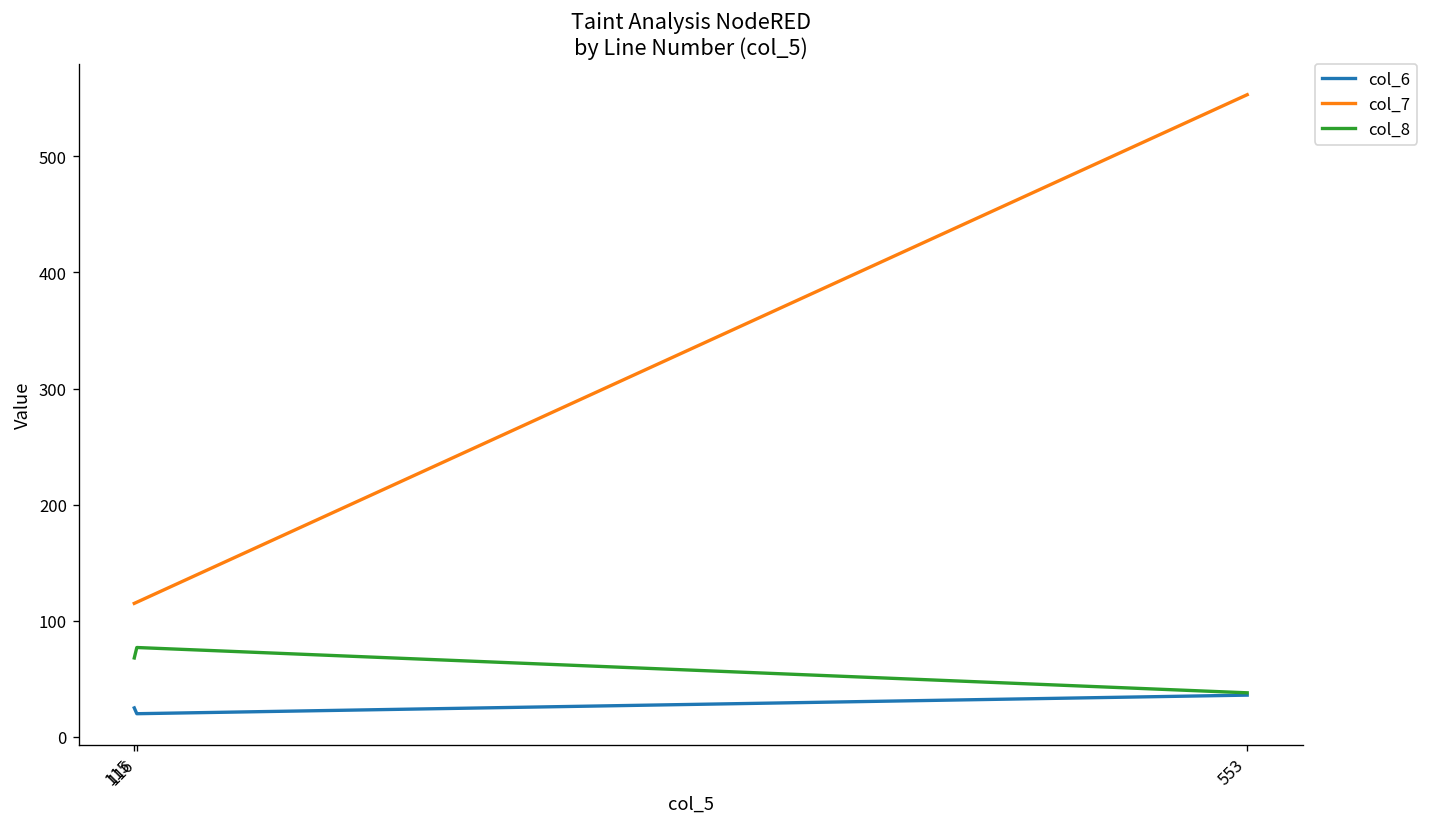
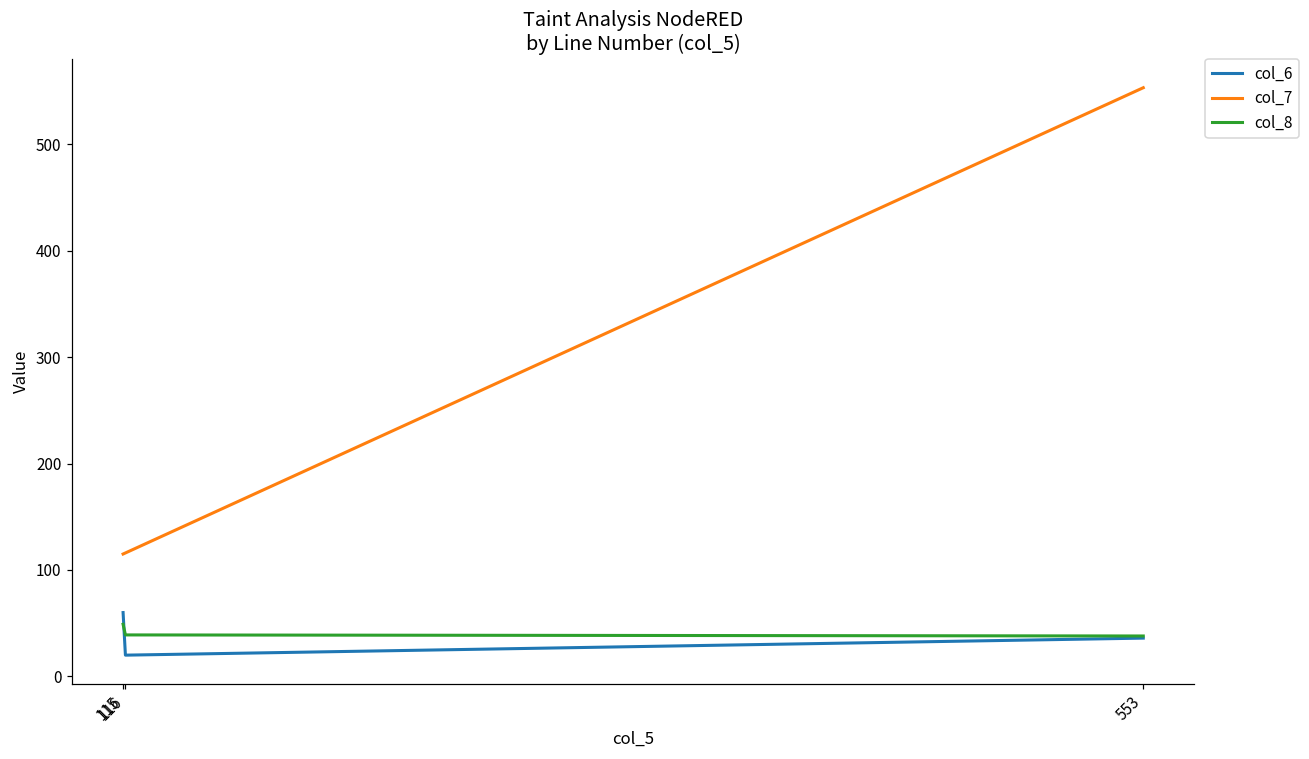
  {
    "col_6": {
-     "115": 30,
+     "115": 60,
      "116": 20
    },
    "col_7": {
      "115": 120,
      "116": 120,
      "553": 550
    },
    "col_8": {
-     "115": 70,
-     "116": 80
+     "115": 50,
+     "116": 40
    }
  }
